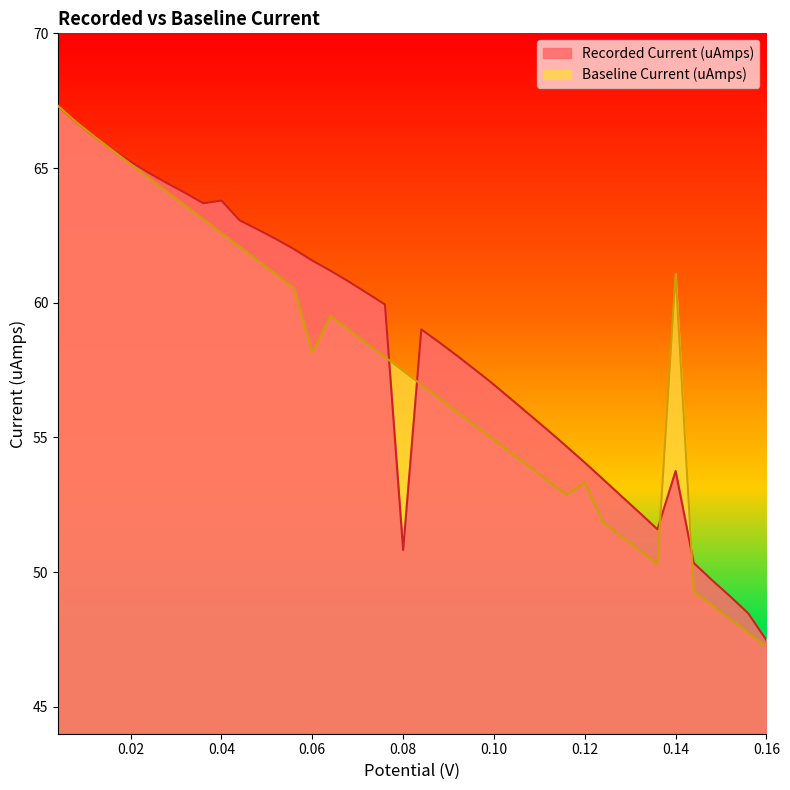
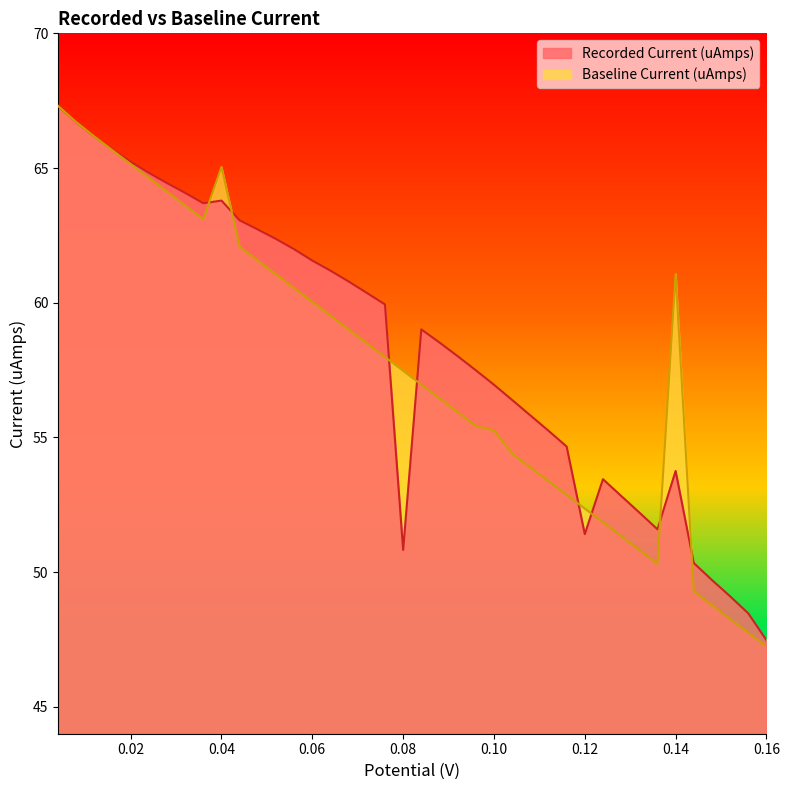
  {
    "Recorded Current (uAmps)": {
      "0.04": 63.8,
      "0.06": 61.6,
      "0.08": 50.8,
      "0.10": 57.0,
-     "0.12": 54.1,
+     "0.12": 51.4,
      "0.14": 53.8,
      "0.16": 47.5
    },
    "Baseline Current (uAmps)": {
-     "0.04": 62.6,
-     "0.06": 58.1,
+     "0.04": 65.0,
+     "0.06": 60.0,
      "0.08": 57.5,
-     "0.10": 54.9,
-     "0.12": 53.3,
+     "0.10": 55.3,
+     "0.12": 52.4,
      "0.14": 61.1,
      "0.16": 47.2
    }
  }
